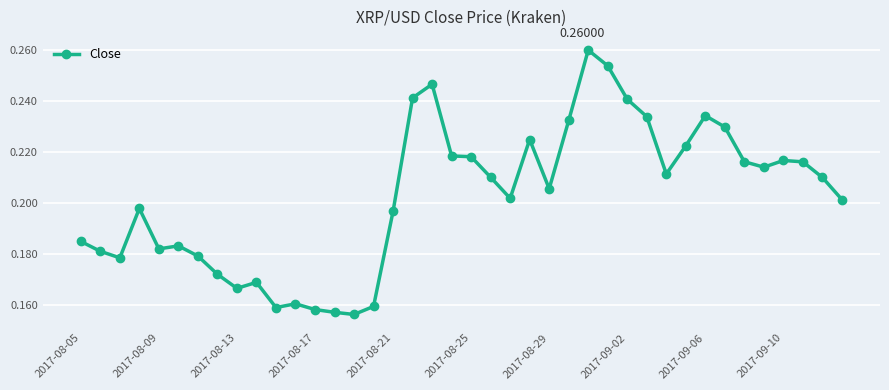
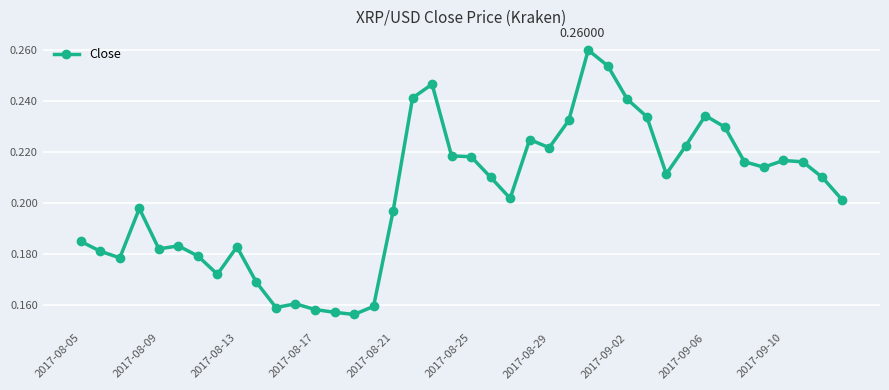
  {
    "2017-08-05": 0.185,
    "2017-08-09": 0.182,
-   "2017-08-13": 0.167,
+   "2017-08-13": 0.183,
    "2017-08-17": 0.158,
    "2017-08-21": 0.197,
    "2017-08-25": 0.218,
-   "2017-08-29": 0.206,
+   "2017-08-29": 0.222,
    "2017-09-02": 0.241,
    "2017-09-06": 0.234,
    "2017-09-10": 0.217
  }
